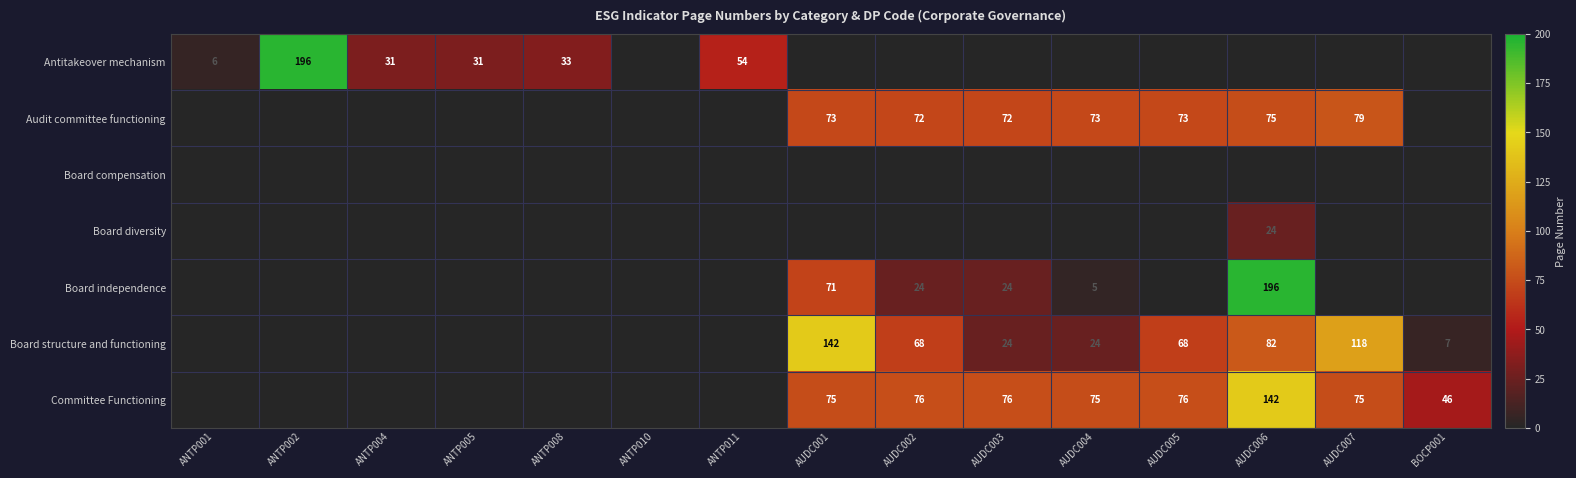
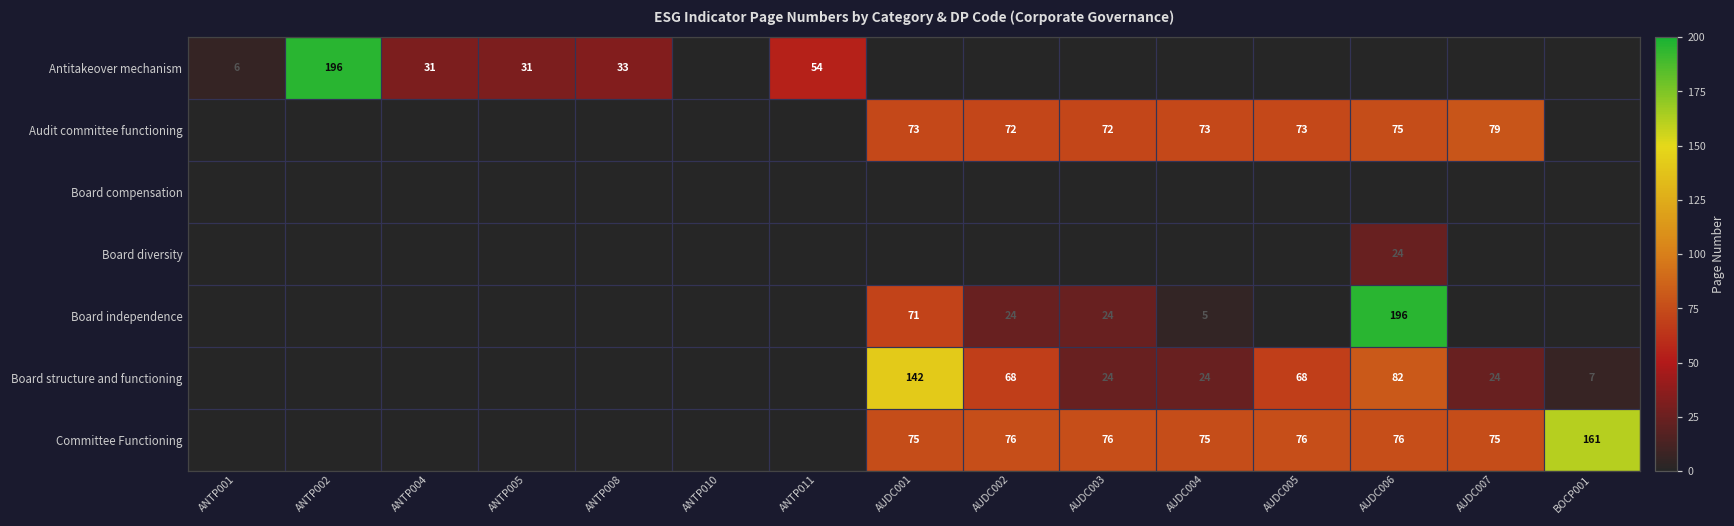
  {
    "Antitakeover mechanism": {
      "ANTP001": 6,
      "ANTP002": 196,
      "ANTP004": 31,
      "ANTP005": 31,
      "ANTP008": 33,
      "ANTP011": 54
    },
    "Audit committee functioning": {
      "AUDC001": 73,
      "AUDC002": 72,
      "AUDC003": 72,
      "AUDC004": 73,
      "AUDC005": 73,
      "AUDC006": 75,
      "AUDC007": 79
    },
    "Board diversity": {
      "AUDC006": 24
    },
    "Board independence": {
      "AUDC001": 71,
      "AUDC002": 24,
      "AUDC003": 24,
      "AUDC006": 196
    },
    "Board structure and functioning": {
      "AUDC001": 142,
      "AUDC002": 68,
      "AUDC003": 24,
      "AUDC004": 24,
      "AUDC005": 68,
      "AUDC006": 82,
-     "AUDC007": 118,
+     "AUDC007": 24,
      "BOCP001": 7
    },
    "Committee Functioning": {
      "AUDC001": 75,
      "AUDC002": 76,
      "AUDC003": 76,
      "AUDC004": 75,
      "AUDC005": 76,
-     "AUDC006": 142,
+     "AUDC006": 76,
      "AUDC007": 75,
-     "BOCP001": 46
+     "BOCP001": 161
    }
  }
